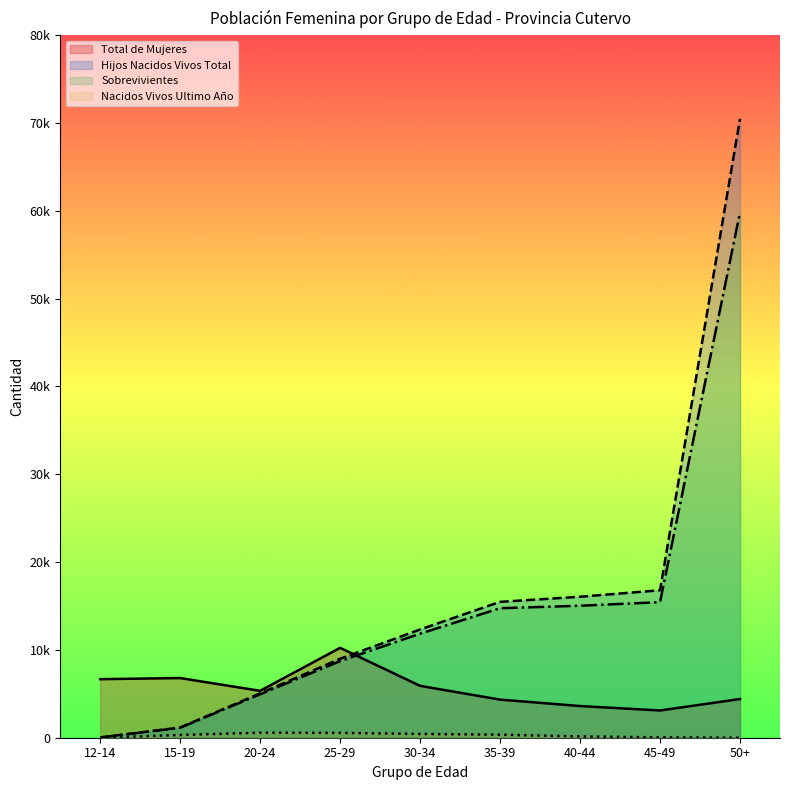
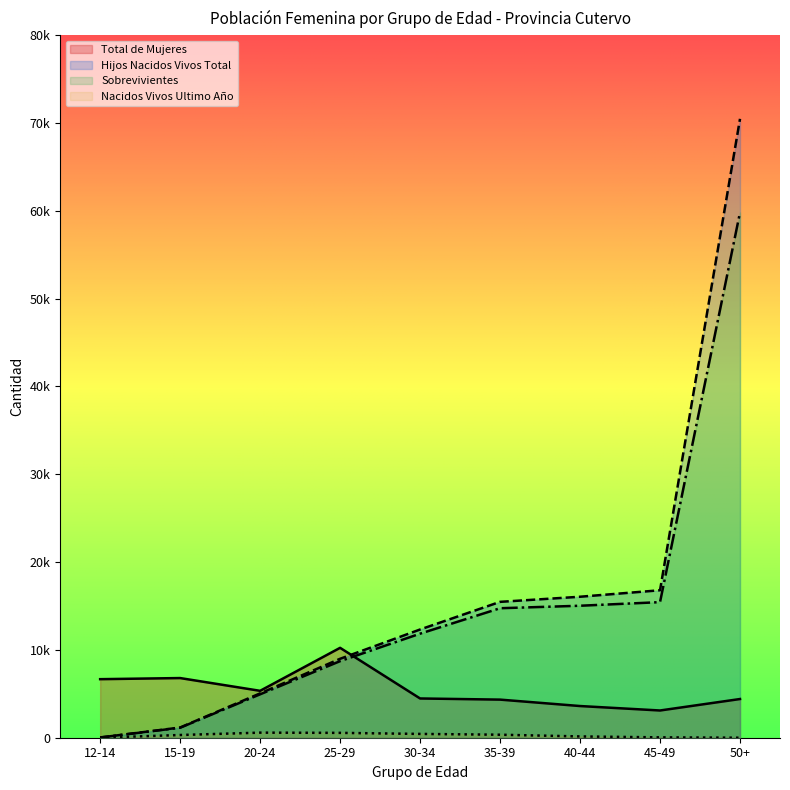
  {
    "Total de Mujeres": {
      "12-14": 7000,
      "15-19": 7000,
      "20-24": 5000,
      "25-29": 10000,
-     "30-34": 6000,
+     "30-34": 4000,
      "35-39": 4000,
      "40-44": 4000,
      "45-49": 3000,
      "50+": 4000
    }
  }
